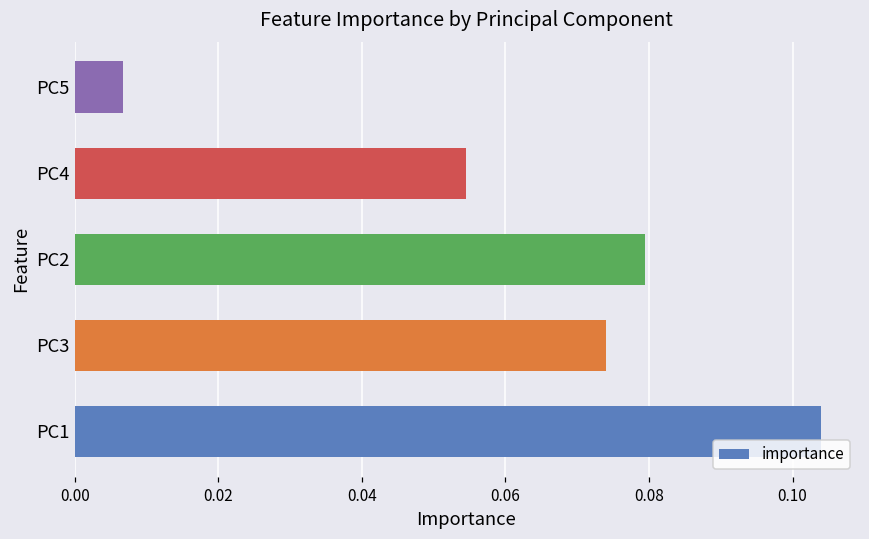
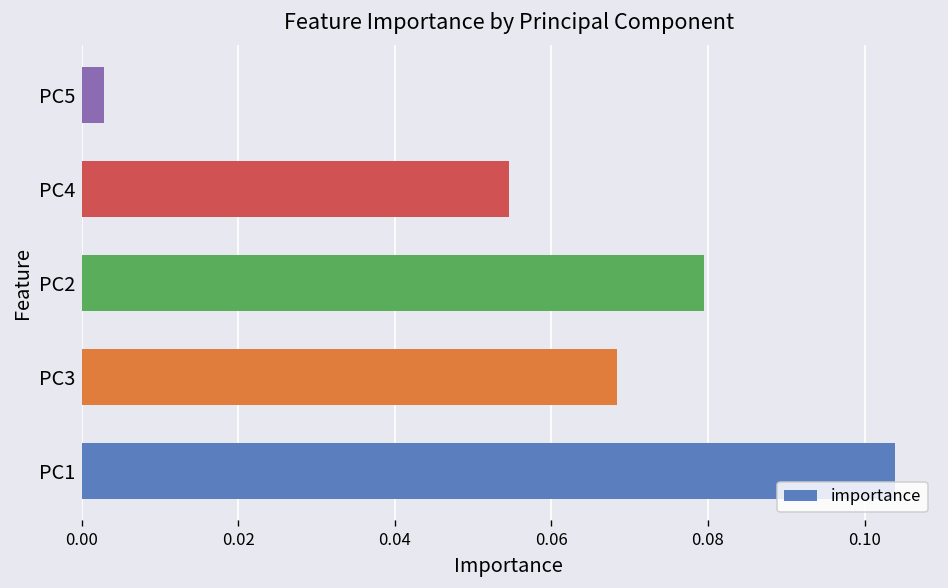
  {
-   "PC5": 0.007,
+   "PC5": 0.003,
    "PC4": 0.055,
    "PC2": 0.079,
-   "PC3": 0.074,
+   "PC3": 0.068,
    "PC1": 0.104
  }
